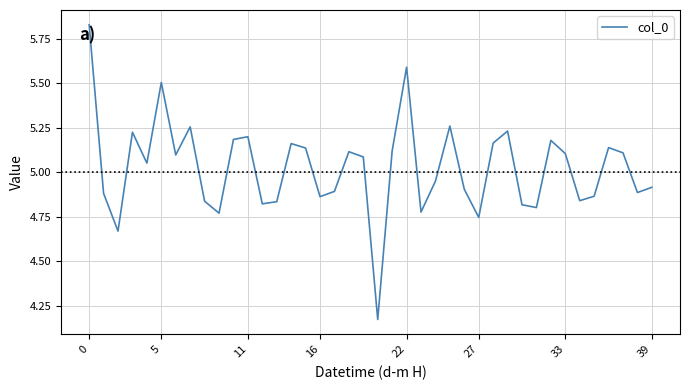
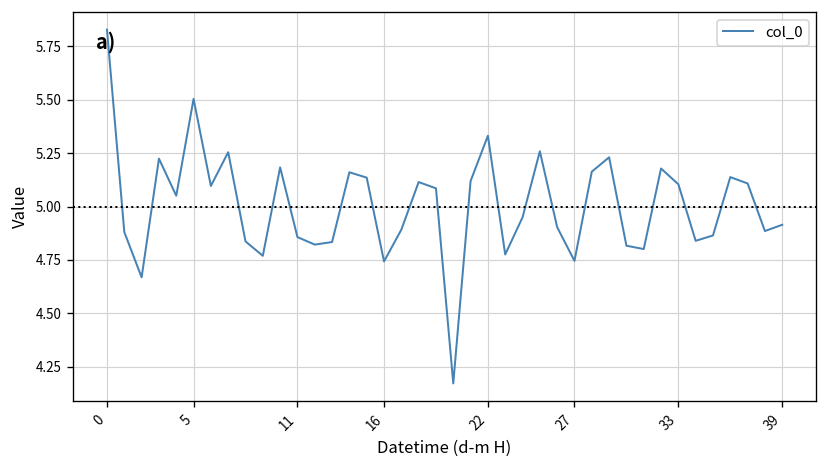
  {
    "0": 5.83,
    "5": 5.50,
-   "11": 5.20,
-   "16": 4.86,
-   "22": 5.59,
+   "11": 4.86,
+   "16": 4.74,
+   "22": 5.33,
    "27": 4.75,
    "33": 5.10,
    "39": 4.91
  }
